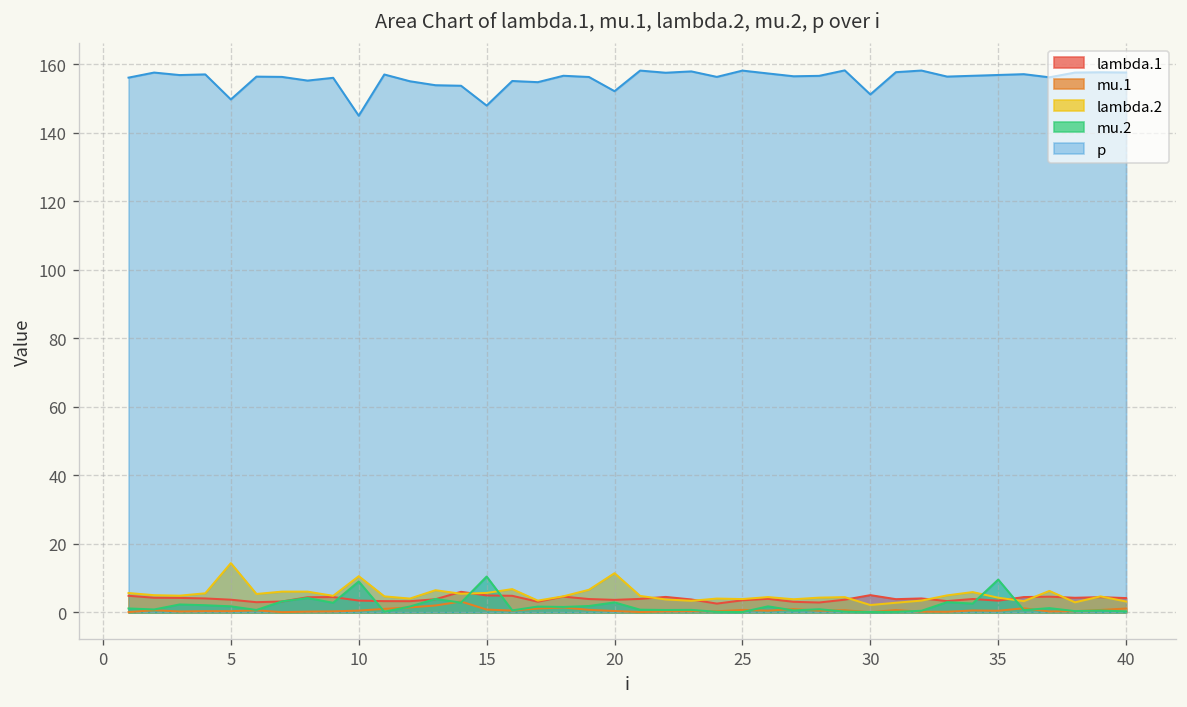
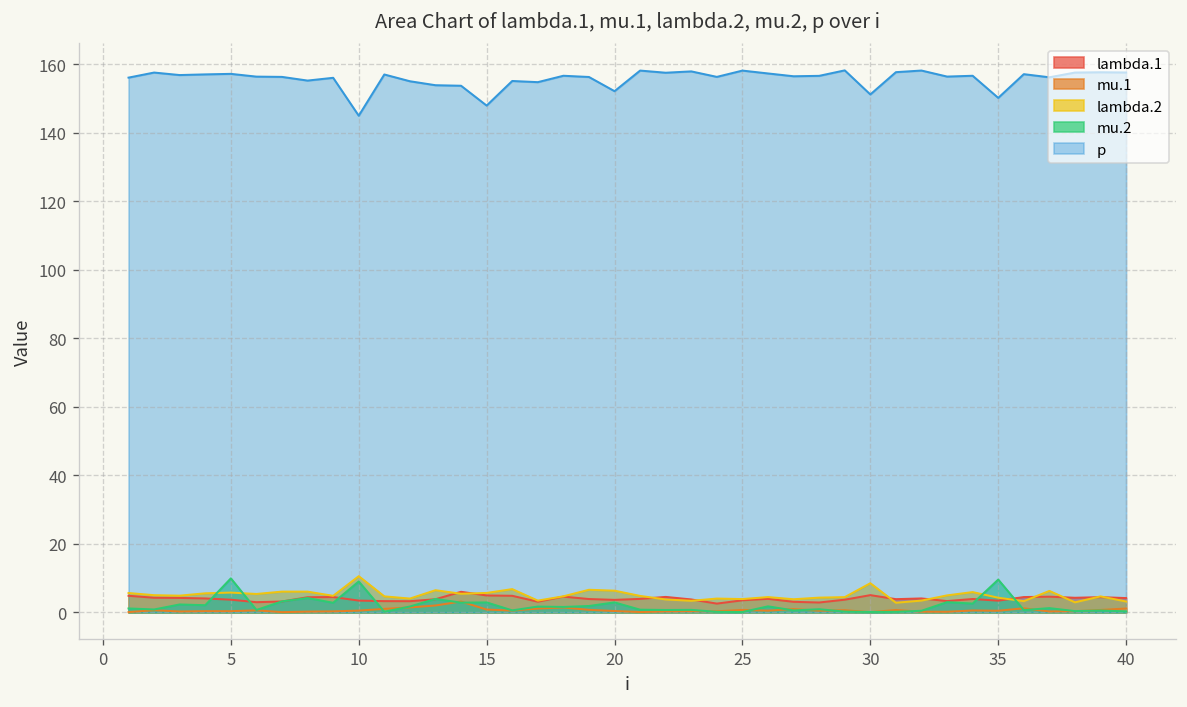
  {
    "lambda.2": {
-     "5": 14,
+     "5": 6,
      "10": 11,
-     "20": 11,
-     "30": 2,
+     "20": 6,
+     "30": 9,
      "40": 3
    },
    "mu.2": {
-     "5": 2,
+     "5": 10,
      "10": 9,
-     "15": 10,
+     "15": 3,
      "35": 10
    },
    "p": {
-     "5": 150,
+     "5": 157,
      "10": 145,
      "15": 148,
      "20": 152,
      "25": 158,
      "30": 151,
-     "35": 157
+     "35": 150
    }
  }
